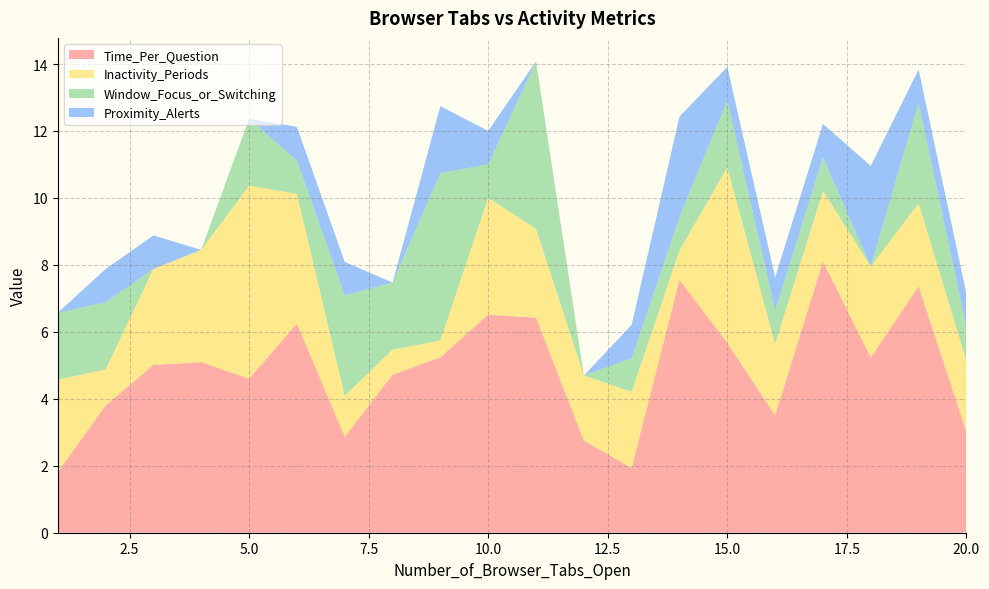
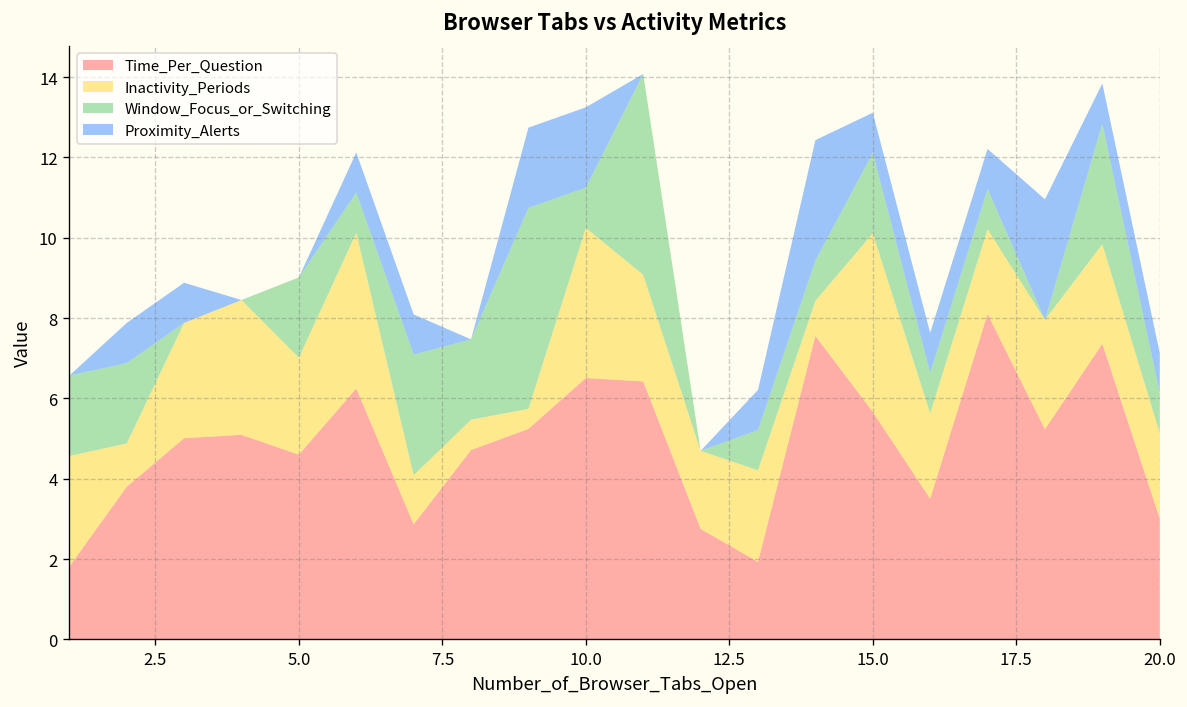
  {
    "Time_Per_Question": {
      "5.0": 4.6,
      "10.0": 6.5,
      "15.0": 5.7,
      "20.0": 3.0
    },
    "Inactivity_Periods": {
-     "5.0": 5.8,
-     "10.0": 3.5,
-     "15.0": 5.3,
+     "5.0": 2.4,
+     "10.0": 3.7,
+     "15.0": 4.4,
      "20.0": 2.1
    },
    "Window_Focus_or_Switching": {
      "10.0": 1.0,
      "15.0": 2.0,
      "20.0": 1.0
    },
    "Proximity_Alerts": {
-     "10.0": 1,
+     "10.0": 2,
      "15.0": 1,
      "20.0": 1
    }
  }
